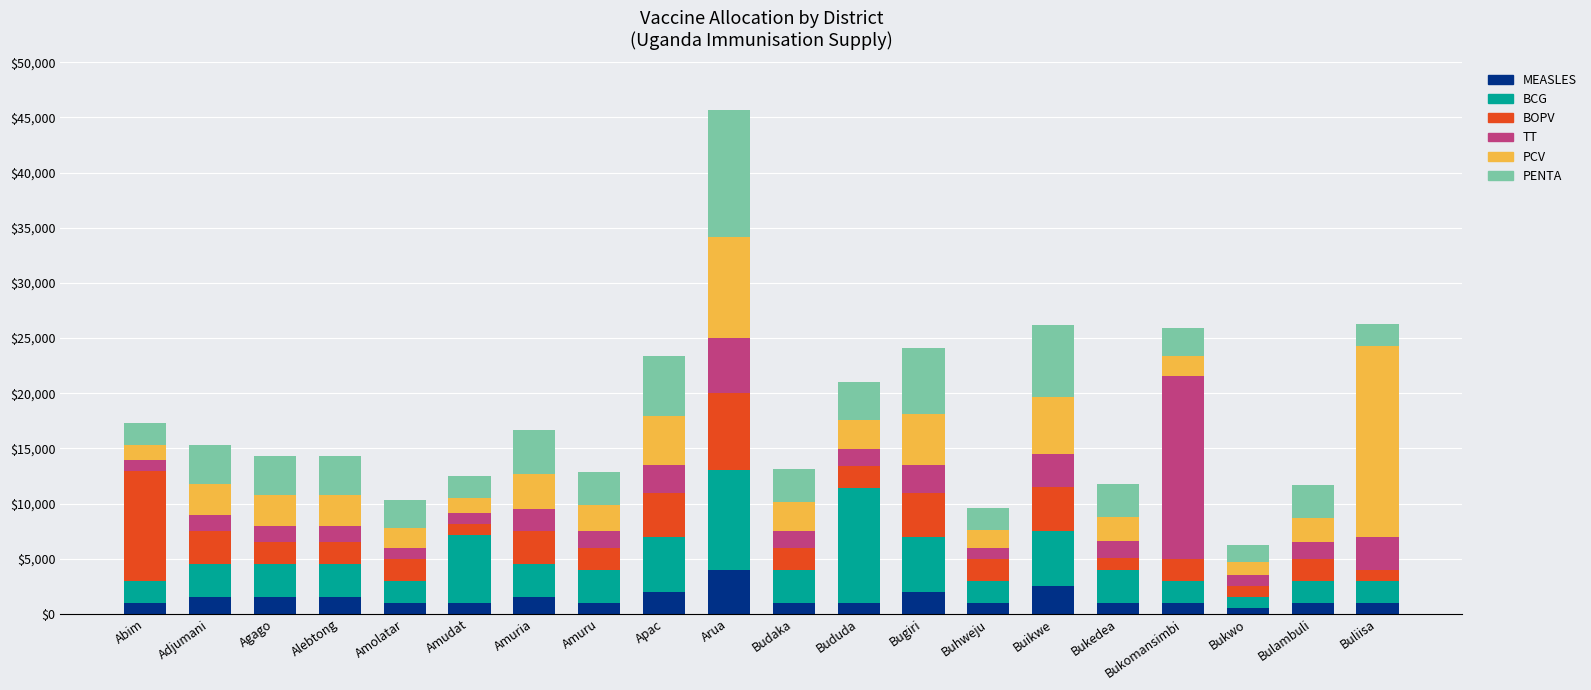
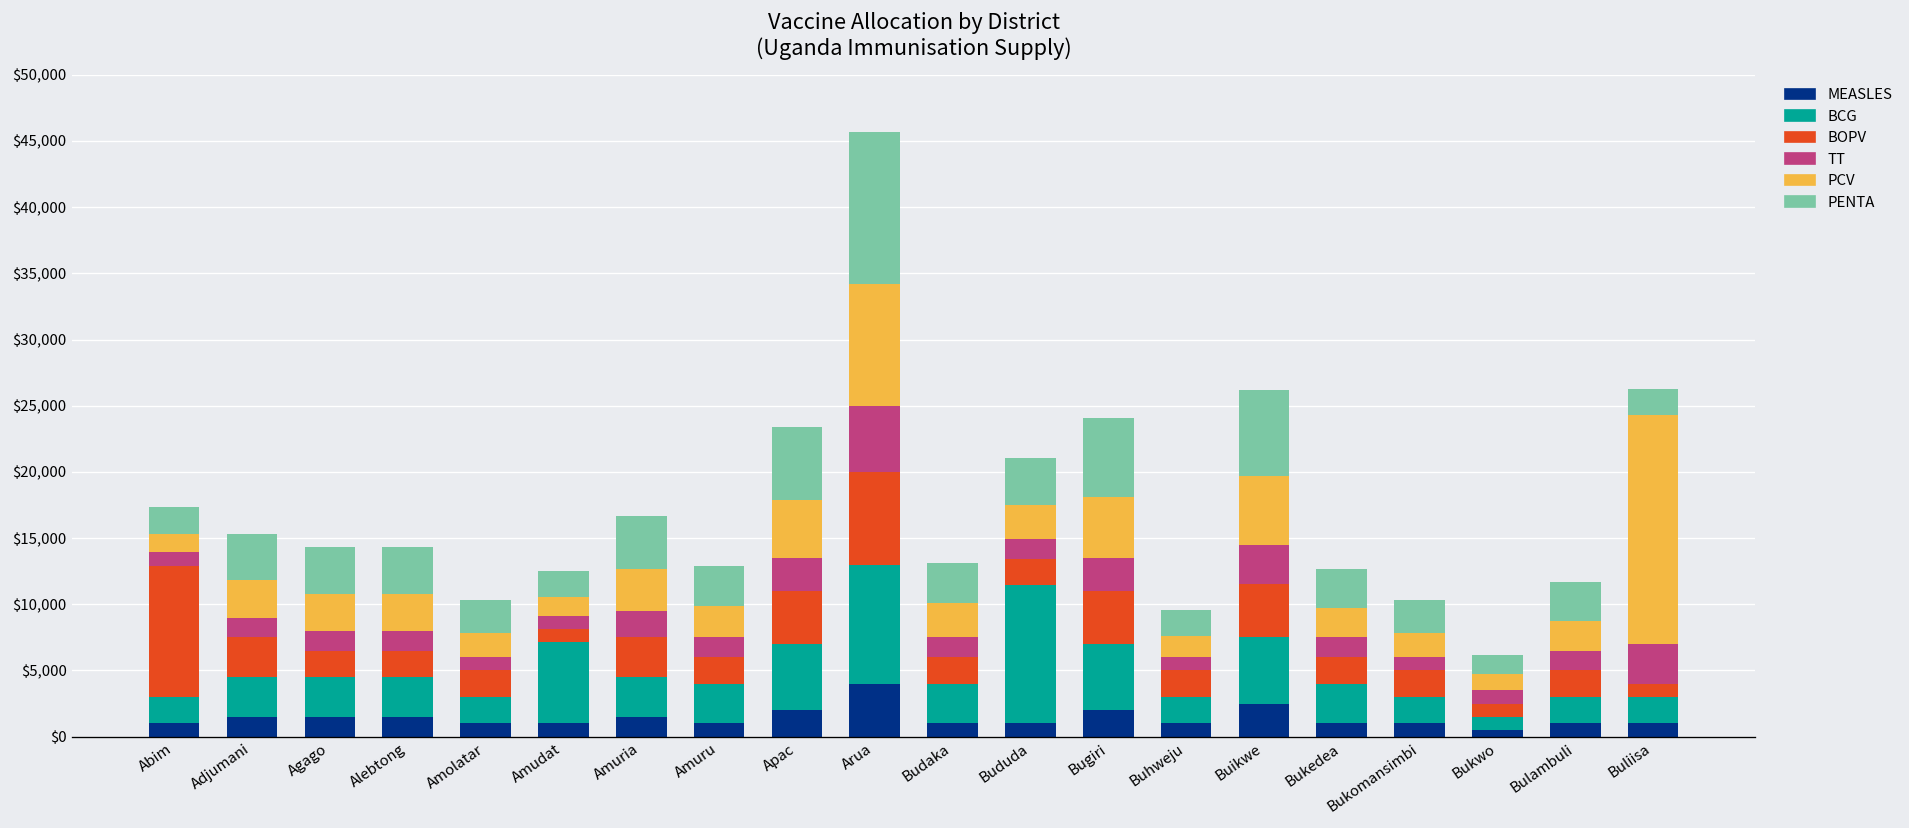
  {
    "MEASLES": {
      "Abim": "$1,000",
      "Adjumani": "$1,500",
      "Agago": "$1,500",
      "Alebtong": "$1,500",
      "Amolatar": "$1,000",
      "Amudat": "$1,000",
      "Amuria": "$1,500",
      "Amuru": "$1,000",
      "Apac": "$2,000",
      "Arua": "$4,000",
      "Budaka": "$1,000",
      "Bududa": "$1,000",
      "Bugiri": "$2,000",
      "Buhweju": "$1,000",
      "Buikwe": "$2,500",
      "Bukedea": "$1,000",
      "Bukomansimbi": "$1,000",
      "Bukwo": "$500",
      "Bulambuli": "$1,000",
      "Buliisa": "$1,000"
    },
    "BCG": {
      "Abim": "$2,000",
      "Adjumani": "$3,000",
      "Agago": "$3,000",
      "Alebtong": "$3,000",
      "Amolatar": "$2,000",
      "Amudat": "$6,100",
      "Amuria": "$3,000",
      "Amuru": "$3,000",
      "Apac": "$5,000",
      "Arua": "$9,000",
      "Budaka": "$3,000",
      "Bududa": "$10,400",
      "Bugiri": "$5,000",
      "Buhweju": "$2,000",
      "Buikwe": "$5,000",
      "Bukedea": "$3,000",
      "Bukomansimbi": "$2,000",
      "Bukwo": "$1,000",
      "Bulambuli": "$2,000",
      "Buliisa": "$2,000"
    },
    "BOPV": {
      "Abim": "$9,900",
      "Adjumani": "$3,000",
      "Agago": "$2,000",
      "Alebtong": "$2,000",
      "Amolatar": "$2,000",
      "Amudat": "$1,000",
      "Amuria": "$3,000",
      "Amuru": "$2,000",
      "Apac": "$4,000",
      "Arua": "$7,000",
      "Budaka": "$2,000",
      "Bududa": "$2,000",
      "Bugiri": "$4,000",
      "Buhweju": "$2,000",
      "Buikwe": "$4,000",
-     "Bukedea": "$1,100",
+     "Bukedea": "$2,000",
      "Bukomansimbi": "$2,000",
      "Bukwo": "$1,000",
      "Bulambuli": "$2,000",
      "Buliisa": "$1,000"
    },
    "TT": {
      "Abim": "$1,000",
      "Adjumani": "$1,500",
      "Agago": "$1,500",
      "Alebtong": "$1,500",
      "Amolatar": "$1,000",
      "Amudat": "$1,000",
      "Amuria": "$2,000",
      "Amuru": "$1,500",
      "Apac": "$2,500",
      "Arua": "$5,000",
      "Budaka": "$1,500",
      "Bududa": "$1,500",
      "Bugiri": "$2,500",
      "Buhweju": "$1,000",
      "Buikwe": "$3,000",
      "Bukedea": "$1,500",
-     "Bukomansimbi": "$16,600",
+     "Bukomansimbi": "$1,000",
      "Bukwo": "$1,000",
      "Bulambuli": "$1,500",
      "Buliisa": "$3,000"
    },
    "PCV": {
      "Abim": "$1,400",
      "Adjumani": "$2,800",
      "Agago": "$2,800",
      "Alebtong": "$2,800",
      "Amolatar": "$1,800",
      "Amudat": "$1,400",
      "Amuria": "$3,200",
      "Amuru": "$2,400",
      "Apac": "$4,400",
      "Arua": "$9,200",
      "Budaka": "$2,600",
      "Bududa": "$2,600",
      "Bugiri": "$4,600",
      "Buhweju": "$1,600",
      "Buikwe": "$5,200",
      "Bukedea": "$2,200",
      "Bukomansimbi": "$1,800",
      "Bukwo": "$1,200",
      "Bulambuli": "$2,200",
      "Buliisa": "$17,300"
    },
    "PENTA": {
      "Abim": "$2,000",
      "Adjumani": "$3,500",
      "Agago": "$3,500",
      "Alebtong": "$3,500",
      "Amolatar": "$2,500",
      "Amudat": "$2,000",
      "Amuria": "$4,000",
      "Amuru": "$3,000",
      "Apac": "$5,500",
      "Arua": "$11,500",
      "Budaka": "$3,000",
      "Bududa": "$3,500",
      "Bugiri": "$6,000",
      "Buhweju": "$2,000",
      "Buikwe": "$6,500",
      "Bukedea": "$3,000",
      "Bukomansimbi": "$2,500",
      "Bukwo": "$1,500",
      "Bulambuli": "$3,000",
      "Buliisa": "$2,000"
    }
  }
